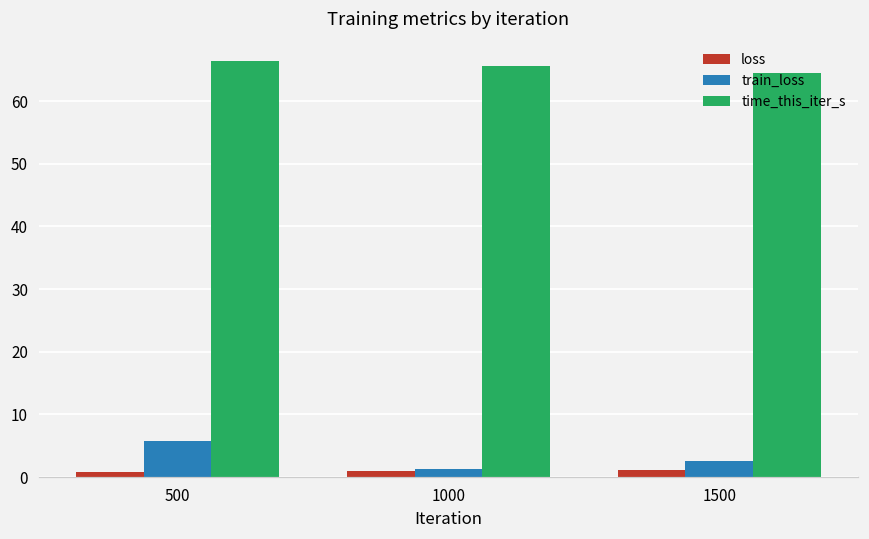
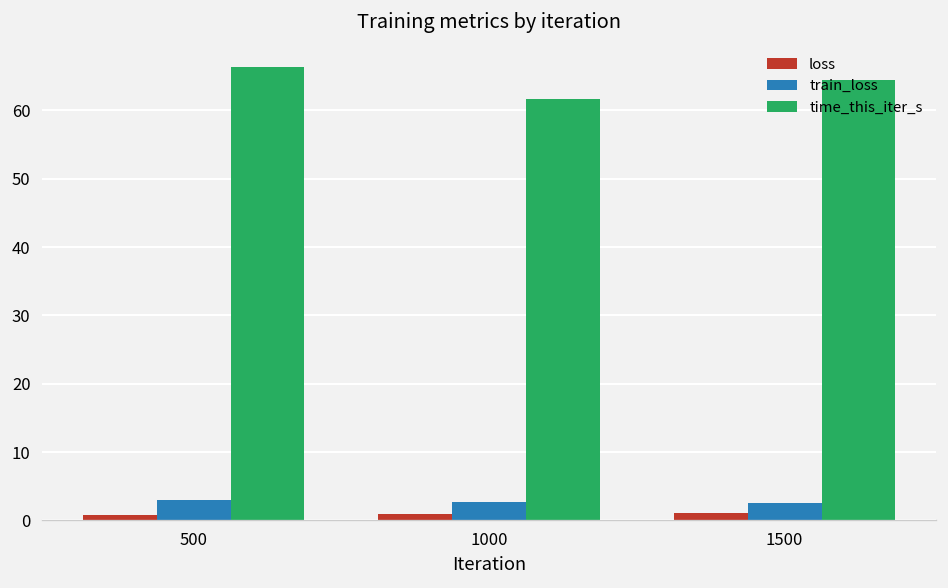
  {
    "loss": {
      "500": 1,
      "1000": 1,
      "1500": 1
    },
    "train_loss": {
-     "500": 6,
-     "1000": 1,
+     "500": 3,
+     "1000": 3,
      "1500": 3
    },
    "time_this_iter_s": {
      "500": 66,
-     "1000": 66,
+     "1000": 62,
      "1500": 65
    }
  }
